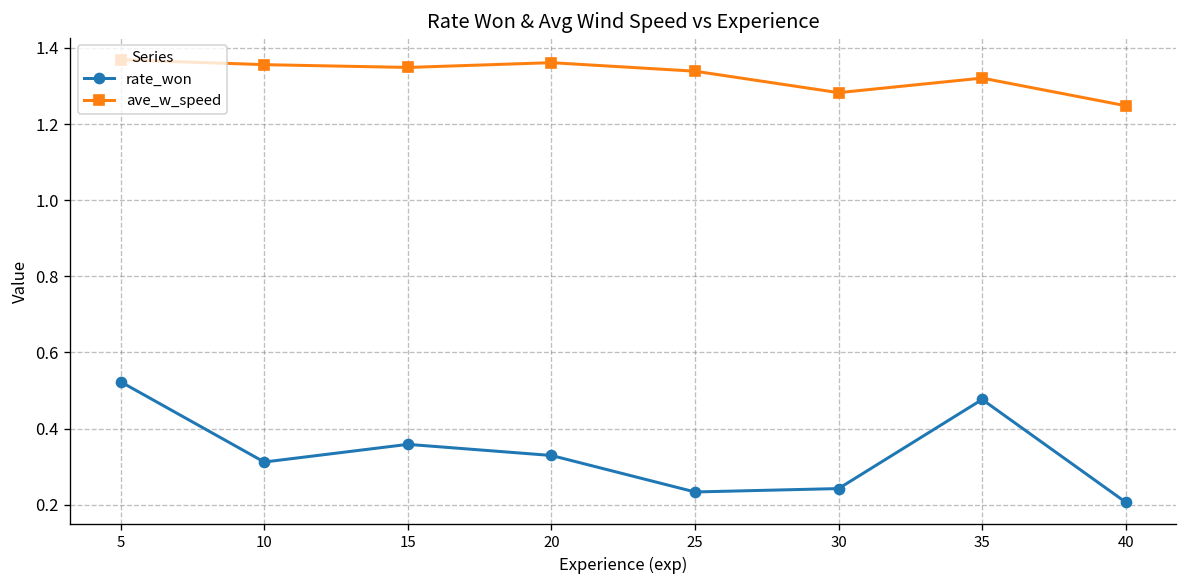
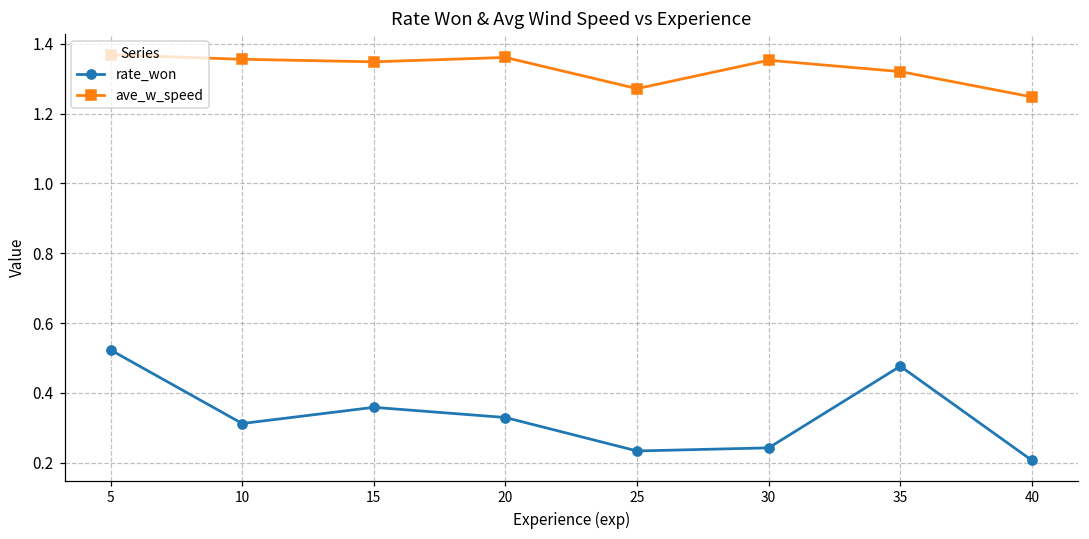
  {
    "rate_won": {
      "5": 0.52,
      "10": 0.31,
      "15": 0.36,
      "20": 0.33,
      "25": 0.23,
      "30": 0.24,
      "35": 0.48,
      "40": 0.21
    },
    "ave_w_speed": {
      "10": 1.36,
      "15": 1.35,
      "20": 1.36,
-     "25": 1.34,
-     "30": 1.28,
+     "25": 1.27,
+     "30": 1.35,
      "35": 1.32,
      "40": 1.25
    }
  }
